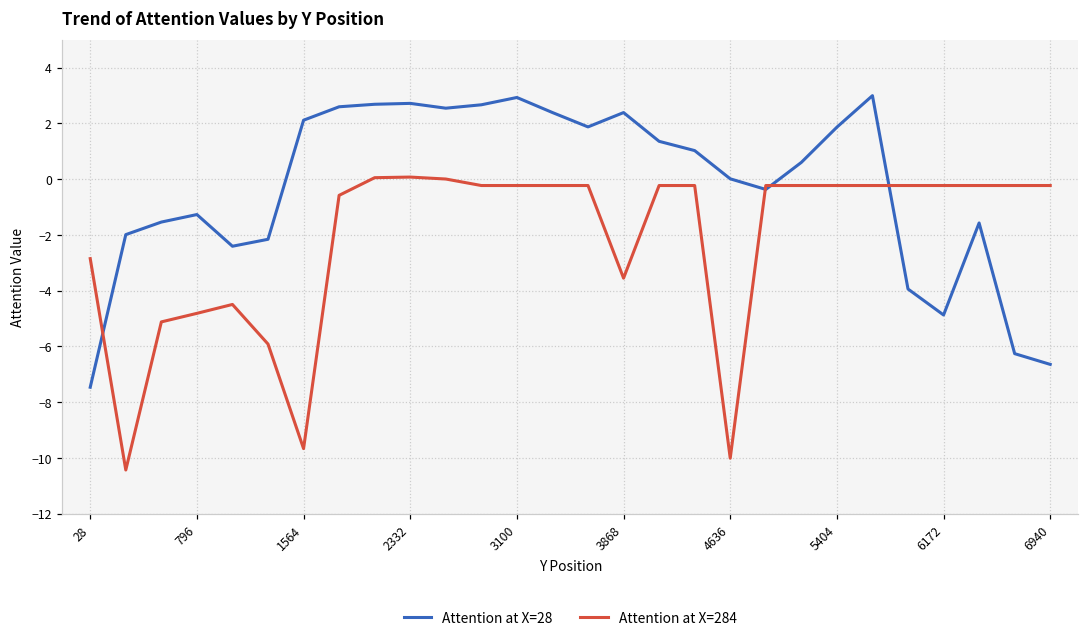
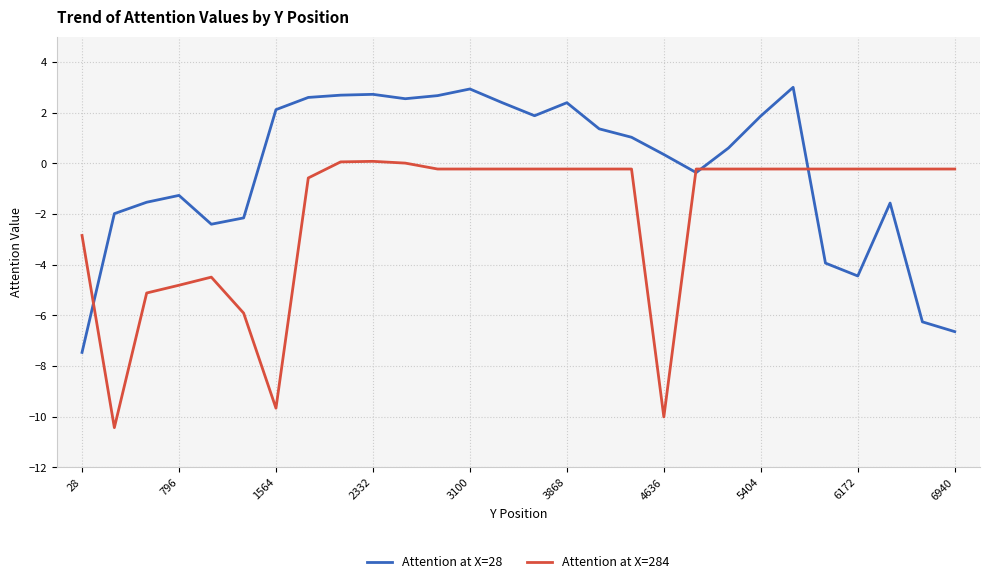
  {
    "Attention at X=28": {
      "28": -7.5,
      "796": -1.3,
      "1564": 2.1,
      "2332": 2.7,
      "3100": 2.9,
      "3868": 2.4,
-     "4636": 0.0,
+     "4636": 0.3,
      "5404": 1.9,
-     "6172": -4.9,
+     "6172": -4.5,
      "6940": -6.6
    },
    "Attention at X=284": {
      "28": -2.9,
      "796": -4.8,
      "1564": -9.7,
      "2332": 0.1,
      "3100": -0.2,
-     "3868": -3.6,
+     "3868": -0.2,
      "4636": -10.0,
      "5404": -0.2,
      "6172": -0.2,
      "6940": -0.2
    }
  }
